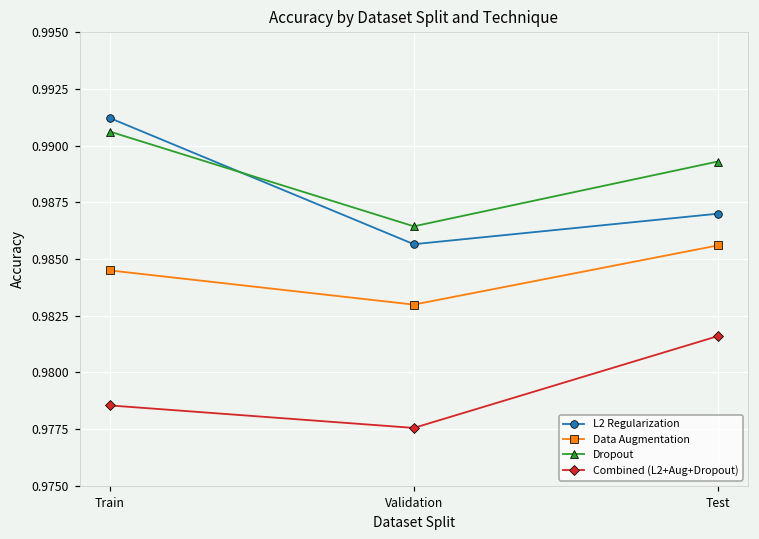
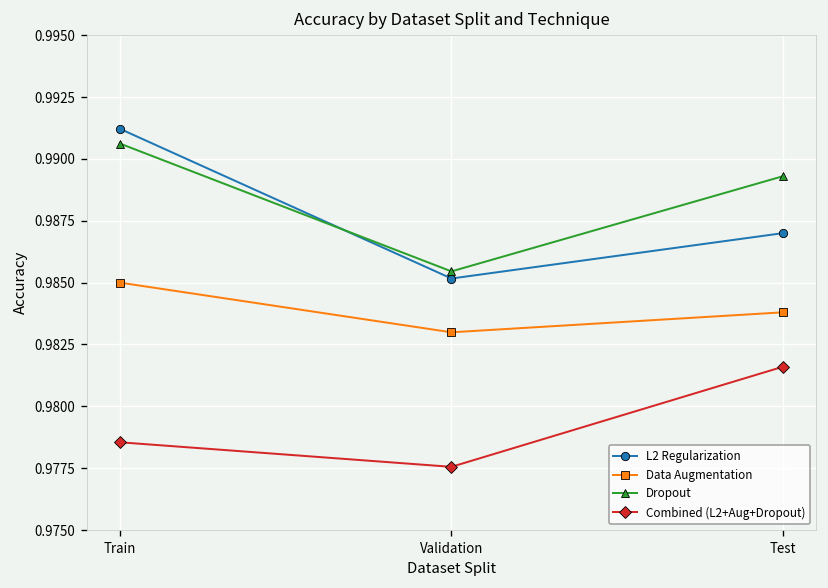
  {
    "L2 Regularization": {
      "Train": 0.9912,
-     "Validation": 0.9857,
+     "Validation": 0.9852,
      "Test": 0.9870
    },
    "Data Augmentation": {
-     "Train": 0.9845,
+     "Train": 0.9850,
      "Validation": 0.9830,
-     "Test": 0.9856
+     "Test": 0.9838
    },
    "Dropout": {
      "Train": 0.9906,
-     "Validation": 0.9864,
+     "Validation": 0.9855,
      "Test": 0.9893
    },
    "Combined (L2+Aug+Dropout)": {
      "Train": 0.9785,
      "Validation": 0.9776,
      "Test": 0.9816
    }
  }
